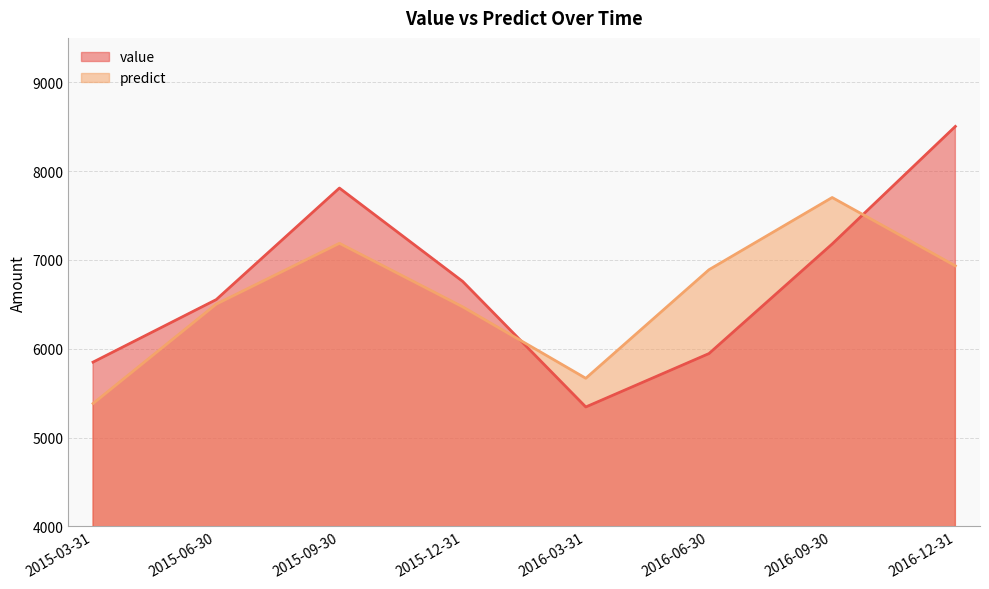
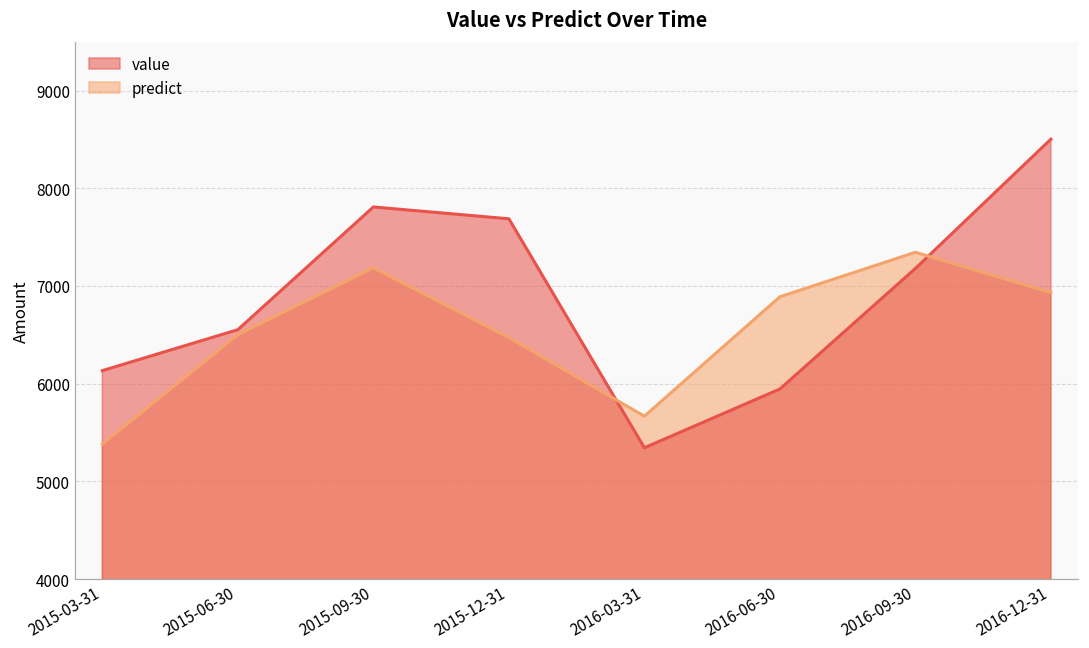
  {
    "value": {
-     "2015-03-31": 5800,
+     "2015-03-31": 6100,
      "2015-06-30": 6600,
      "2015-09-30": 7800,
-     "2015-12-31": 6800,
+     "2015-12-31": 7700,
      "2016-03-31": 5300,
      "2016-06-30": 5900,
      "2016-09-30": 7200,
      "2016-12-31": 8500
    },
    "predict": {
      "2015-03-31": 5400,
      "2015-06-30": 6500,
      "2015-09-30": 7200,
      "2015-12-31": 6500,
      "2016-03-31": 5700,
      "2016-06-30": 6900,
-     "2016-09-30": 7700,
+     "2016-09-30": 7300,
      "2016-12-31": 6900
    }
  }
